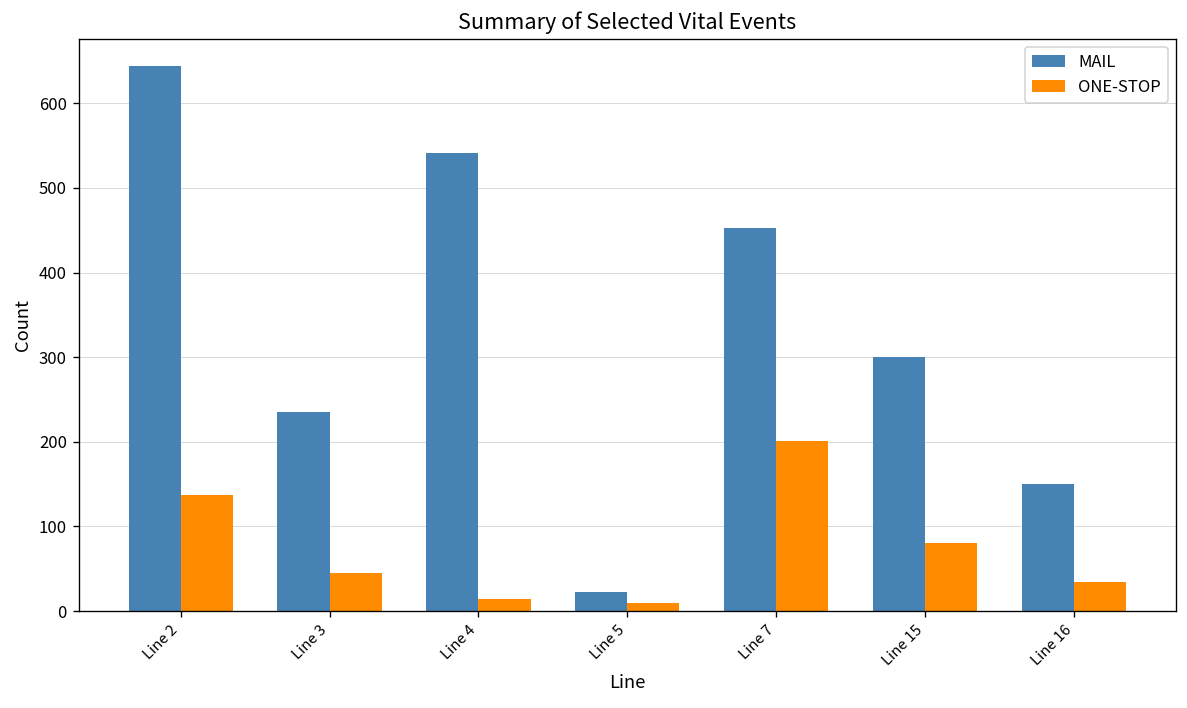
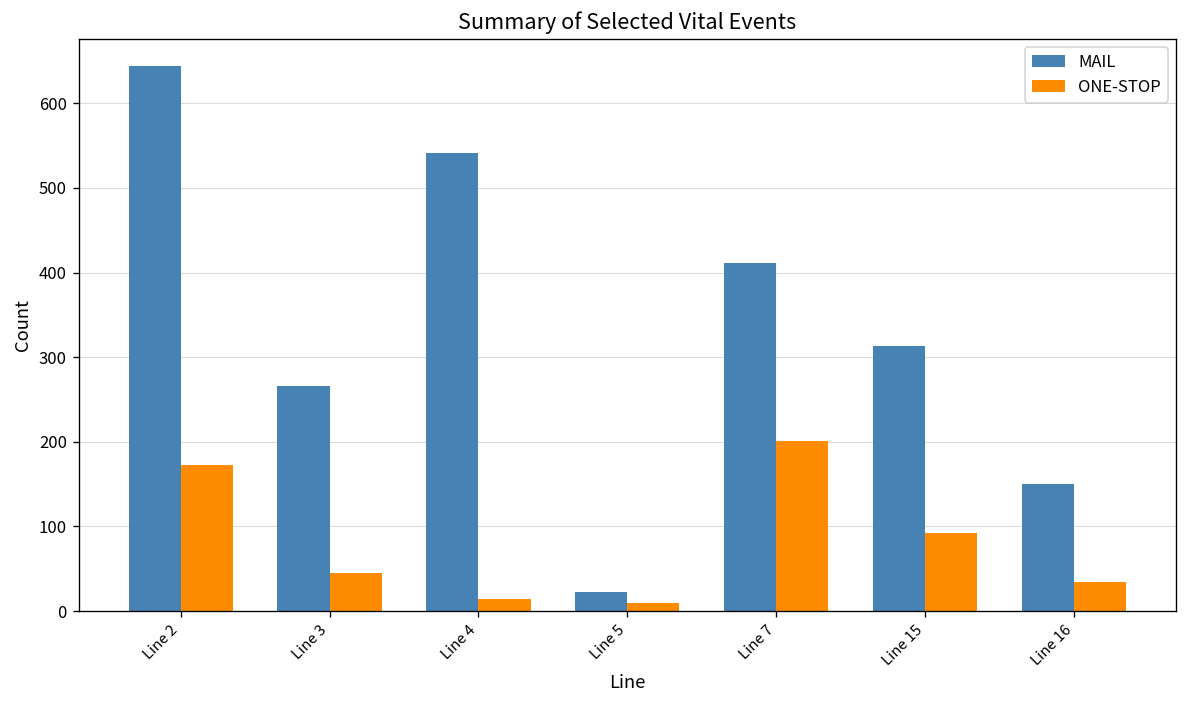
  {
    "MAIL": {
      "Line 2": 640,
-     "Line 3": 240,
+     "Line 3": 270,
      "Line 4": 540,
      "Line 5": 20,
-     "Line 7": 450,
-     "Line 15": 300,
+     "Line 7": 410,
+     "Line 15": 310,
      "Line 16": 150
    },
    "ONE-STOP": {
-     "Line 2": 140,
+     "Line 2": 170,
      "Line 3": 50,
      "Line 4": 10,
      "Line 5": 10,
      "Line 7": 200,
-     "Line 15": 80,
+     "Line 15": 90,
      "Line 16": 30
    }
  }
